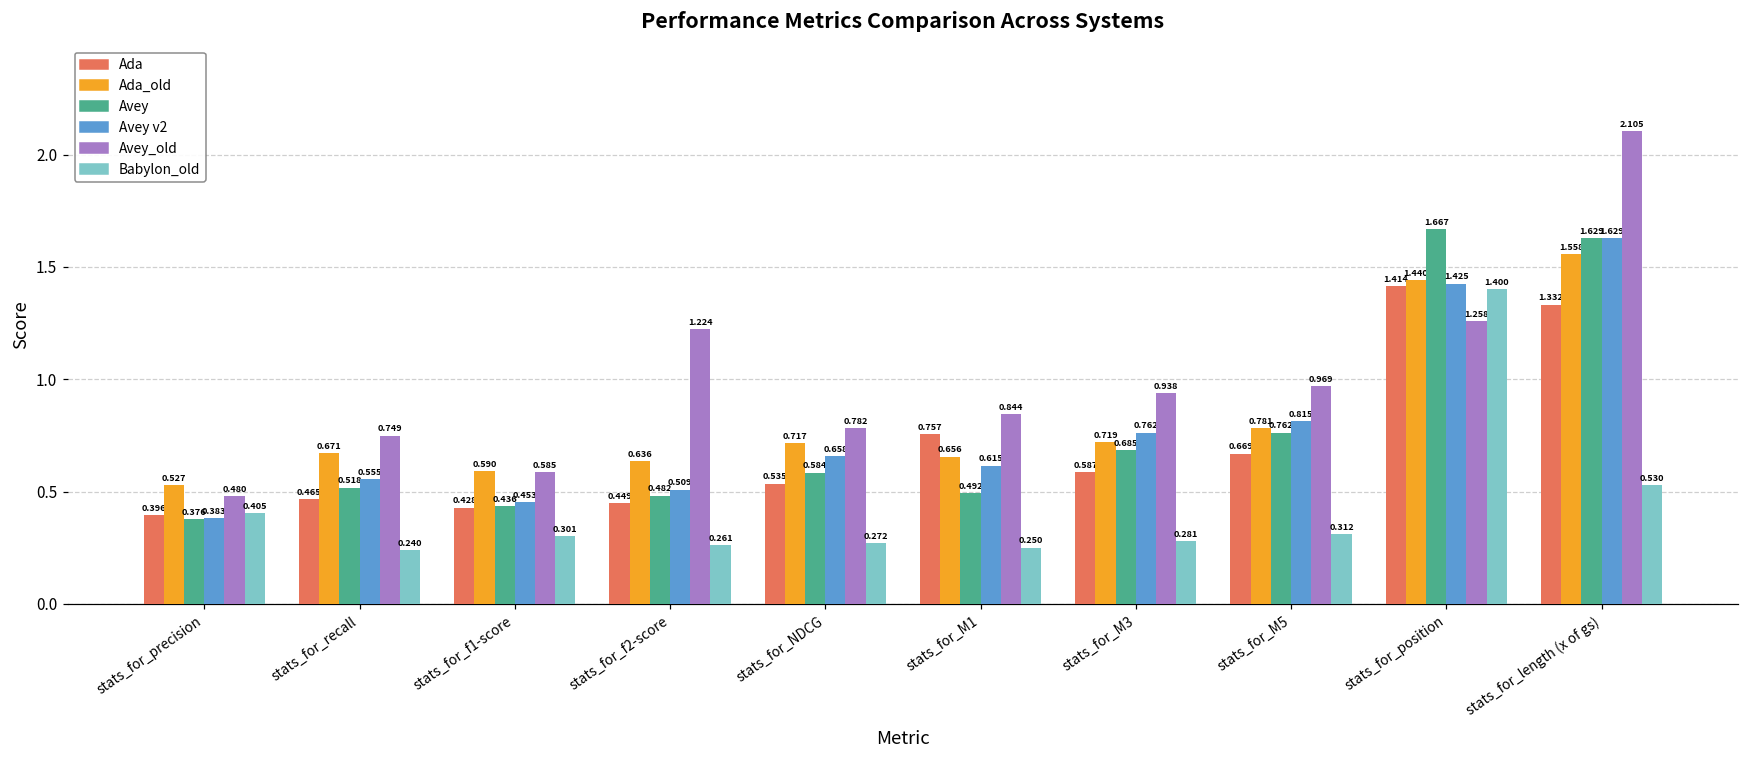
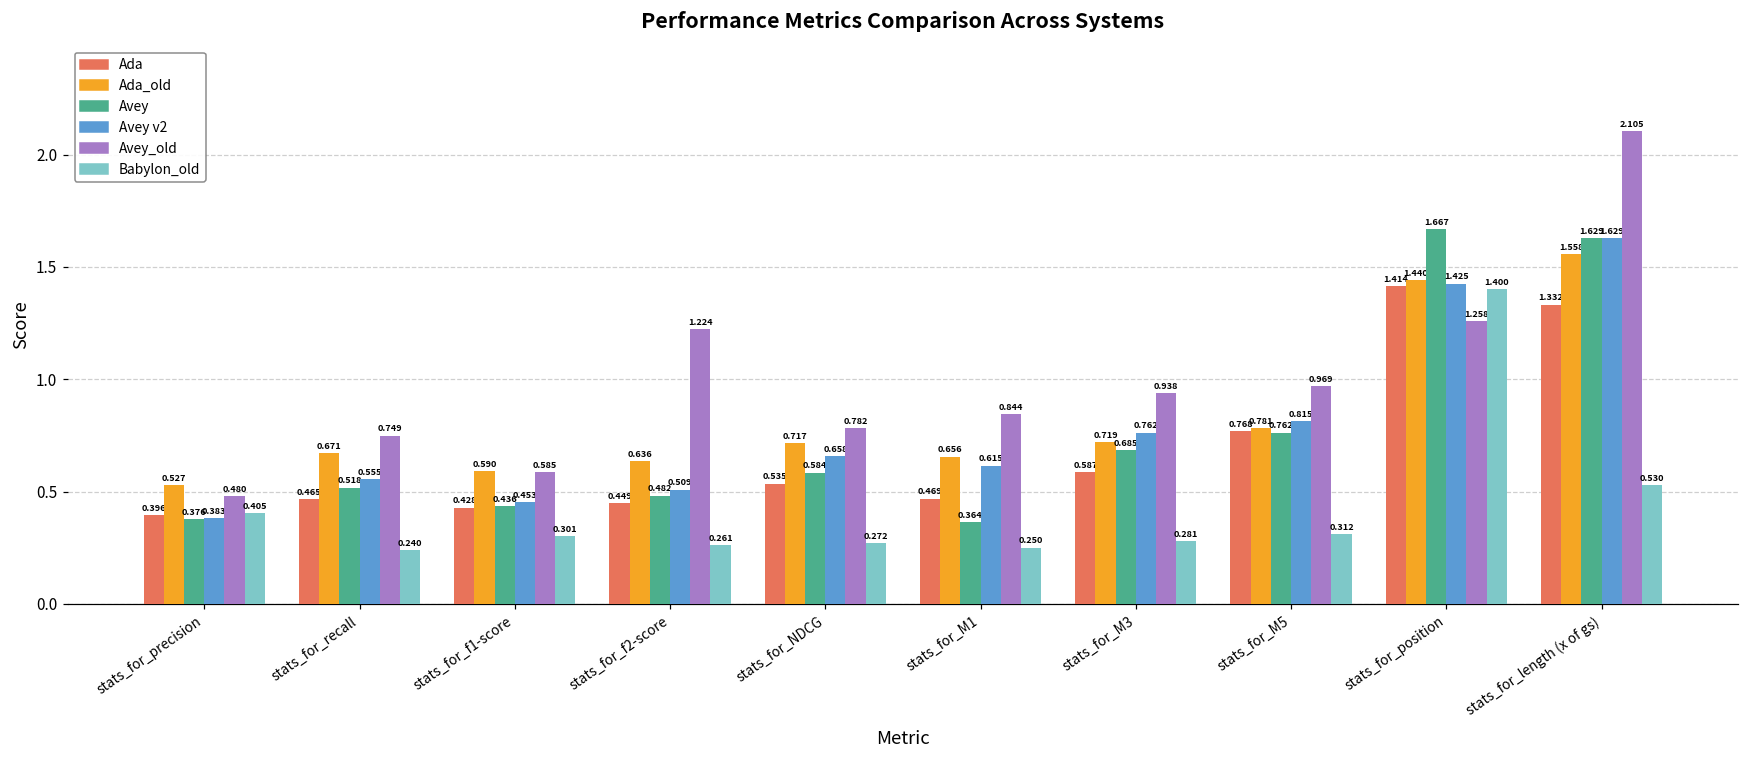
  {
    "Ada": {
      "stats_for_precision": 0.396,
      "stats_for_recall": 0.465,
      "stats_for_f1-score": 0.428,
      "stats_for_f2-score": 0.449,
      "stats_for_NDCG": 0.535,
-     "stats_for_M1": 0.757,
+     "stats_for_M1": 0.469,
      "stats_for_M3": 0.587,
-     "stats_for_M5": 0.669,
+     "stats_for_M5": 0.768,
      "stats_for_position": 1.414,
      "stats_for_length (x of gs)": 1.332
    },
    "Ada_old": {
      "stats_for_precision": 0.527,
      "stats_for_recall": 0.671,
      "stats_for_f1-score": 0.590,
      "stats_for_f2-score": 0.636,
      "stats_for_NDCG": 0.717,
      "stats_for_M1": 0.656,
      "stats_for_M3": 0.719,
      "stats_for_M5": 0.781,
      "stats_for_position": 1.440,
      "stats_for_length (x of gs)": 1.558
    },
    "Avey": {
      "stats_for_recall": 0.518,
      "stats_for_f1-score": 0.436,
      "stats_for_f2-score": 0.482,
      "stats_for_NDCG": 0.584,
-     "stats_for_M1": 0.492,
+     "stats_for_M1": 0.364,
      "stats_for_M3": 0.685,
      "stats_for_M5": 0.762,
      "stats_for_position": 1.667
    },
    "Avey_old": {
      "stats_for_precision": 0.480,
      "stats_for_recall": 0.749,
      "stats_for_f1-score": 0.585,
      "stats_for_f2-score": 1.224,
      "stats_for_NDCG": 0.782,
      "stats_for_M1": 0.844,
      "stats_for_M3": 0.938,
      "stats_for_M5": 0.969,
      "stats_for_position": 1.258,
      "stats_for_length (x of gs)": 2.105
    }
  }
